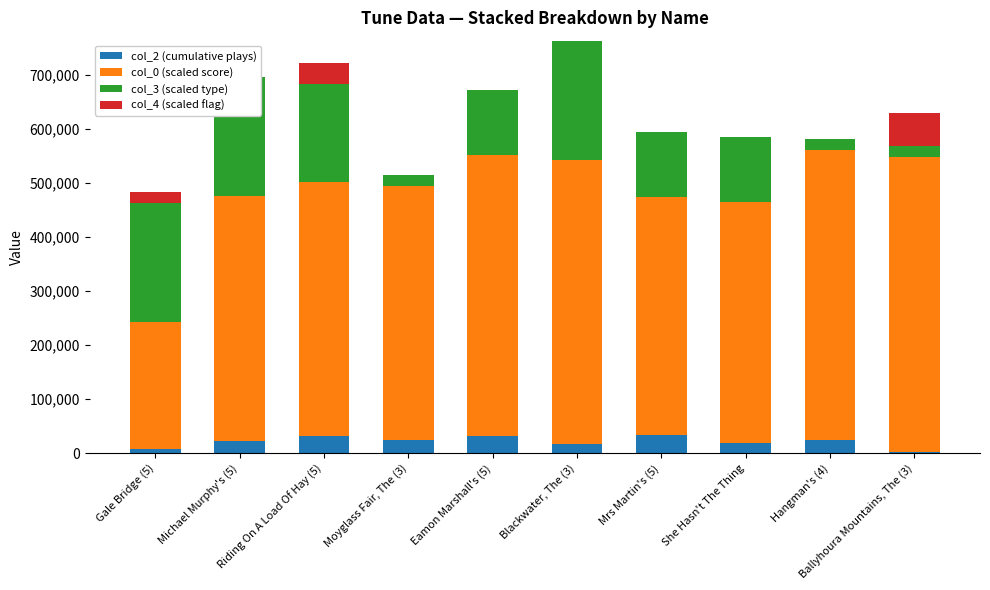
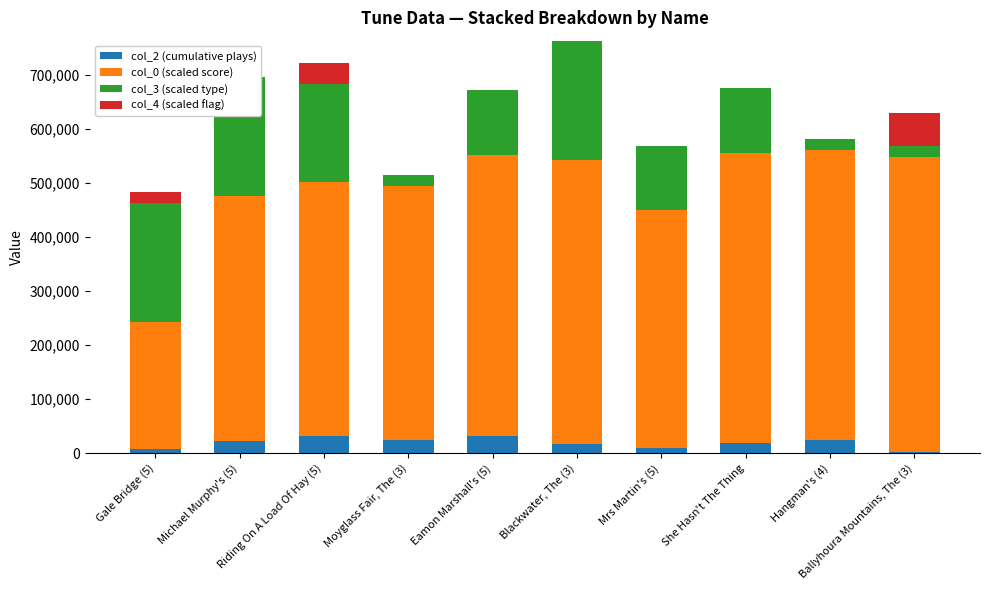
  {
    "col_2 (cumulative plays)": {
      "Gale Bridge (5)": "10,000",
      "Michael Murphy's (5)": "20,000",
      "Riding On A Load Of Hay (5)": "30,000",
      "Moyglass Fair, The (3)": "20,000",
      "Eamon Marshall's (5)": "30,000",
      "Blackwater, The (3)": "20,000",
-     "Mrs Martin's (5)": "30,000",
+     "Mrs Martin's (5)": "10,000",
      "She Hasn't The Thing": "20,000",
      "Hangman's (4)": "20,000"
    },
    "col_0 (scaled score)": {
      "Gale Bridge (5)": "240,000",
      "Michael Murphy's (5)": "450,000",
      "Riding On A Load Of Hay (5)": "470,000",
      "Moyglass Fair, The (3)": "470,000",
      "Eamon Marshall's (5)": "520,000",
      "Blackwater, The (3)": "530,000",
      "Mrs Martin's (5)": "440,000",
-     "She Hasn't The Thing": "450,000",
+     "She Hasn't The Thing": "540,000",
      "Hangman's (4)": "540,000",
      "Ballyhoura Mountains, The (3)": "550,000"
    },
    "col_3 (scaled type)": {
      "Gale Bridge (5)": "220,000",
      "Riding On A Load Of Hay (5)": "180,000",
      "Moyglass Fair, The (3)": "20,000",
      "Eamon Marshall's (5)": "120,000",
      "Blackwater, The (3)": "220,000",
      "Mrs Martin's (5)": "120,000",
      "She Hasn't The Thing": "120,000",
      "Hangman's (4)": "20,000",
      "Ballyhoura Mountains, The (3)": "20,000"
    },
    "col_4 (scaled flag)": {
      "Gale Bridge (5)": "20,000",
      "Riding On A Load Of Hay (5)": "40,000",
      "Moyglass Fair, The (3)": "0",
      "Eamon Marshall's (5)": "0",
      "Blackwater, The (3)": "0",
      "Mrs Martin's (5)": "0",
      "She Hasn't The Thing": "0",
      "Hangman's (4)": "0",
      "Ballyhoura Mountains, The (3)": "60,000"
    }
  }
